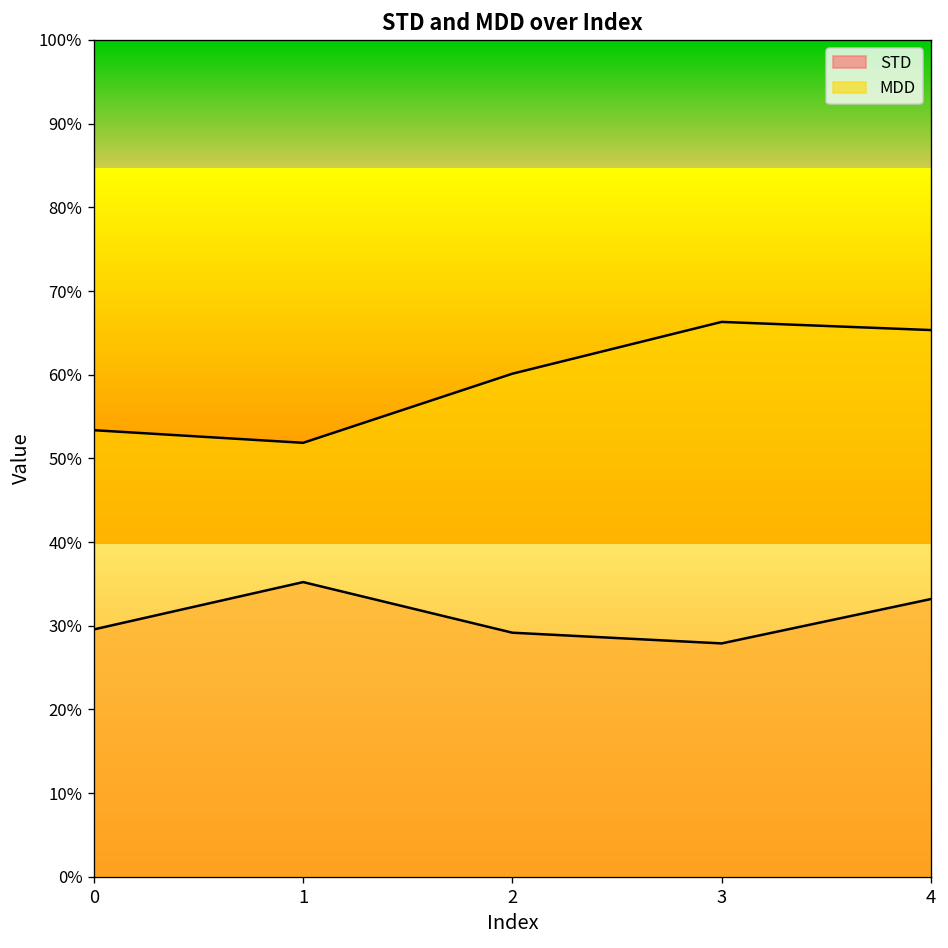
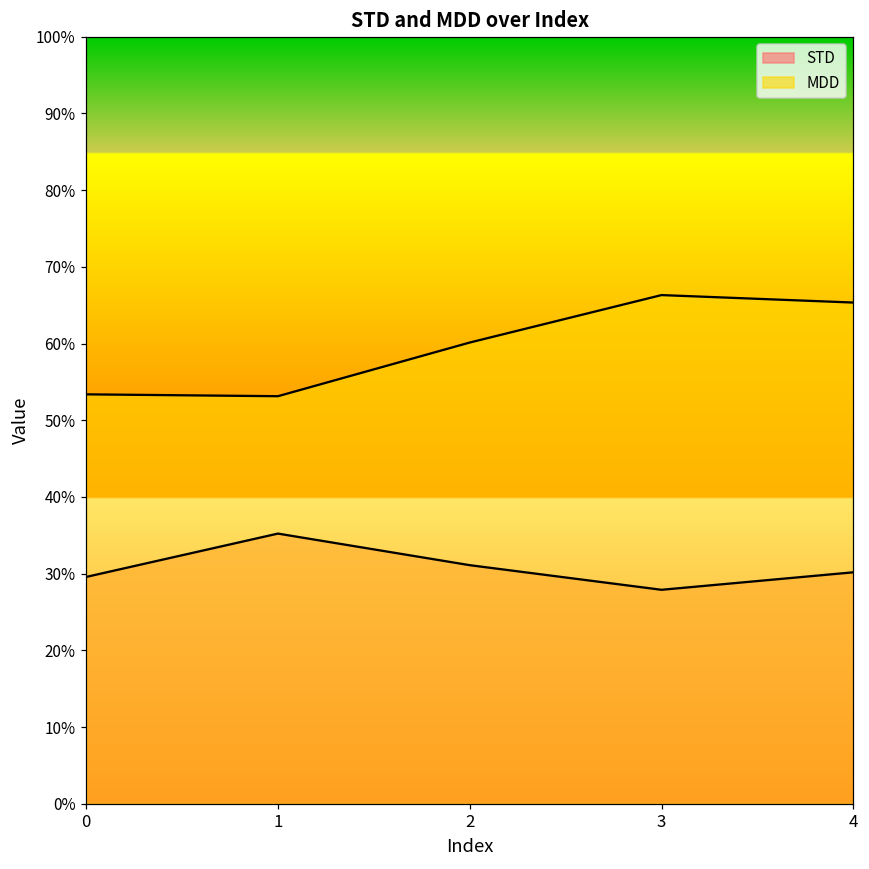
  {
    "STD": {
      "0": "30%",
      "1": "35%",
-     "2": "29%",
+     "2": "31%",
      "3": "28%",
-     "4": "33%"
+     "4": "30%"
    },
    "MDD": {
      "0": "53%",
-     "1": "52%",
+     "1": "53%",
      "2": "60%",
      "3": "66%",
      "4": "65%"
    }
  }
